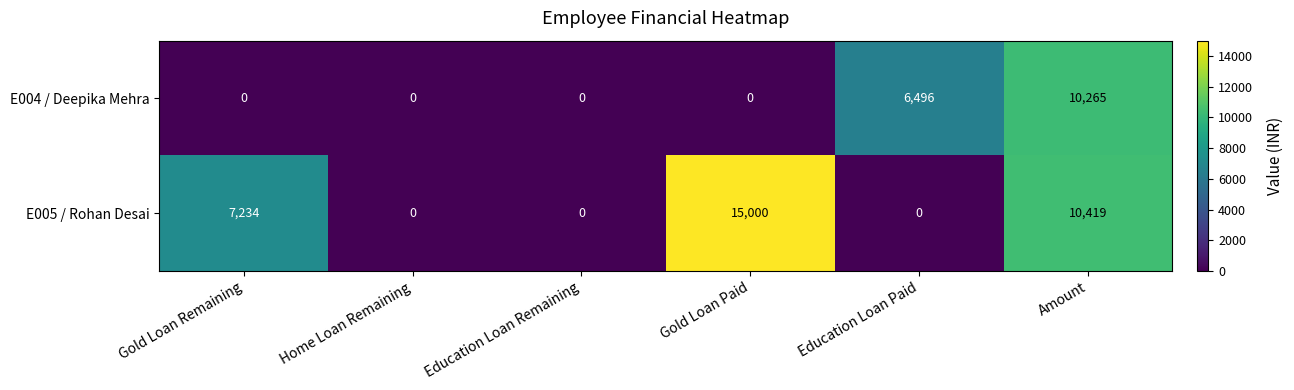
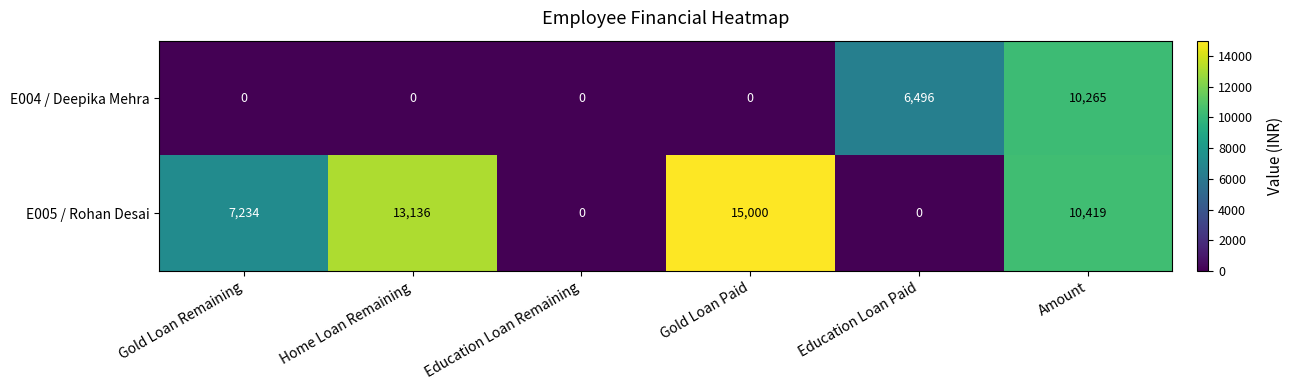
  {
    "E004 / Deepika Mehra": {
      "Gold Loan Remaining": "0",
      "Home Loan Remaining": "0",
      "Education Loan Remaining": "0",
      "Gold Loan Paid": "0",
      "Education Loan Paid": "6,496",
      "Amount": "10,265"
    },
    "E005 / Rohan Desai": {
      "Gold Loan Remaining": "7,234",
-     "Home Loan Remaining": "0",
+     "Home Loan Remaining": "13,136",
      "Education Loan Remaining": "0",
      "Gold Loan Paid": "15,000",
      "Education Loan Paid": "0",
      "Amount": "10,419"
    }
  }
